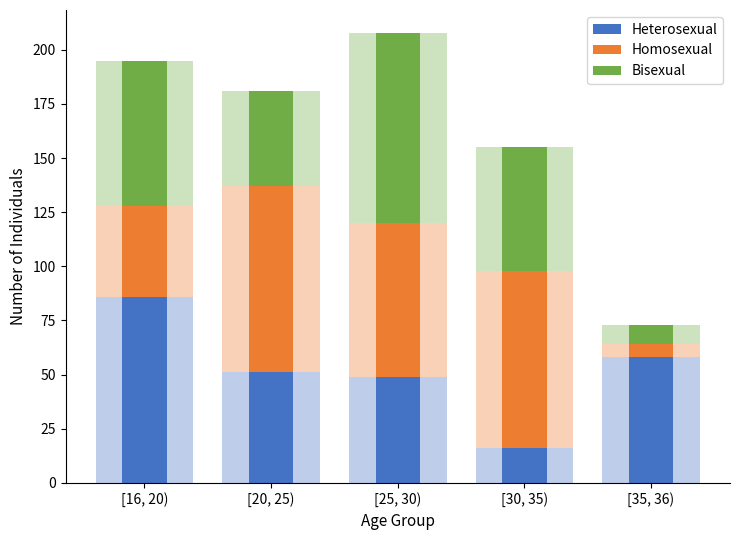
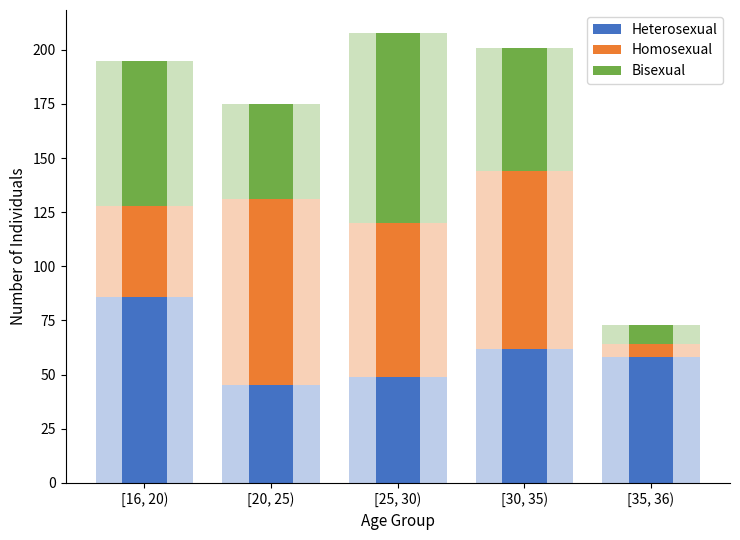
  {
    "Heterosexual": {
      "[16, 20)": 86,
-     "[20, 25)": 51,
+     "[20, 25)": 45,
      "[25, 30)": 49,
-     "[30, 35)": 16,
+     "[30, 35)": 62,
      "[35, 36)": 58
    },
    "Homosexual": {
      "[16, 20)": 42,
      "[20, 25)": 86,
      "[25, 30)": 71,
      "[30, 35)": 82,
      "[35, 36)": 6
    },
    "Bisexual": {
      "[16, 20)": 67,
      "[20, 25)": 44,
      "[25, 30)": 88,
      "[30, 35)": 57,
      "[35, 36)": 9
    }
  }
